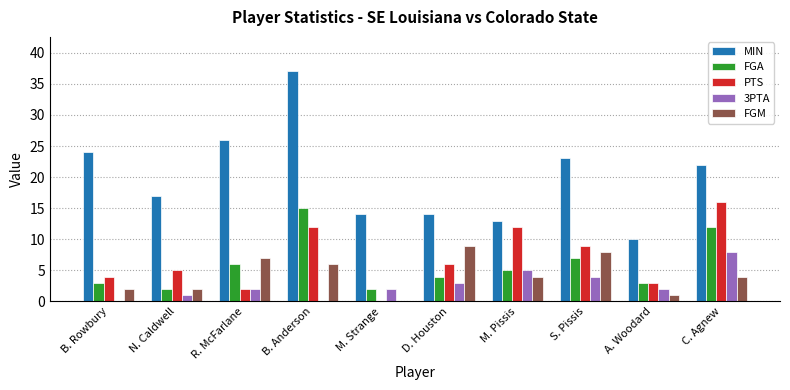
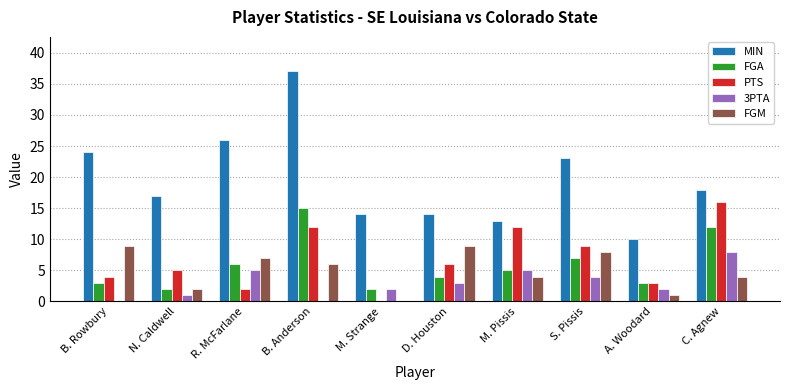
  {
    "MIN": {
      "B. Rowbury": 24,
      "N. Caldwell": 17,
      "R. McFarlane": 26,
      "B. Anderson": 37,
      "M. Strange": 14,
      "D. Houston": 14,
      "M. Pissis": 13,
      "S. Pissis": 23,
      "A. Woodard": 10,
-     "C. Agnew": 22
+     "C. Agnew": 18
    },
    "FGA": {
      "B. Rowbury": 3,
      "N. Caldwell": 2,
      "R. McFarlane": 6,
      "B. Anderson": 15,
      "M. Strange": 2,
      "D. Houston": 4,
      "M. Pissis": 5,
      "S. Pissis": 7,
      "A. Woodard": 3,
      "C. Agnew": 12
    },
    "PTS": {
      "B. Rowbury": 4,
      "N. Caldwell": 5,
      "R. McFarlane": 2,
      "B. Anderson": 12,
      "M. Strange": 0,
      "D. Houston": 6,
      "M. Pissis": 12,
      "S. Pissis": 9,
      "A. Woodard": 3,
      "C. Agnew": 16
    },
    "3PTA": {
      "B. Rowbury": 0,
      "N. Caldwell": 1,
-     "R. McFarlane": 2,
+     "R. McFarlane": 5,
      "B. Anderson": 0,
      "M. Strange": 2,
      "D. Houston": 3,
      "M. Pissis": 5,
      "S. Pissis": 4,
      "A. Woodard": 2,
      "C. Agnew": 8
    },
    "FGM": {
-     "B. Rowbury": 2,
+     "B. Rowbury": 9,
      "N. Caldwell": 2,
      "R. McFarlane": 7,
      "B. Anderson": 6,
      "M. Strange": 0,
      "D. Houston": 9,
      "M. Pissis": 4,
      "S. Pissis": 8,
      "A. Woodard": 1,
      "C. Agnew": 4
    }
  }
